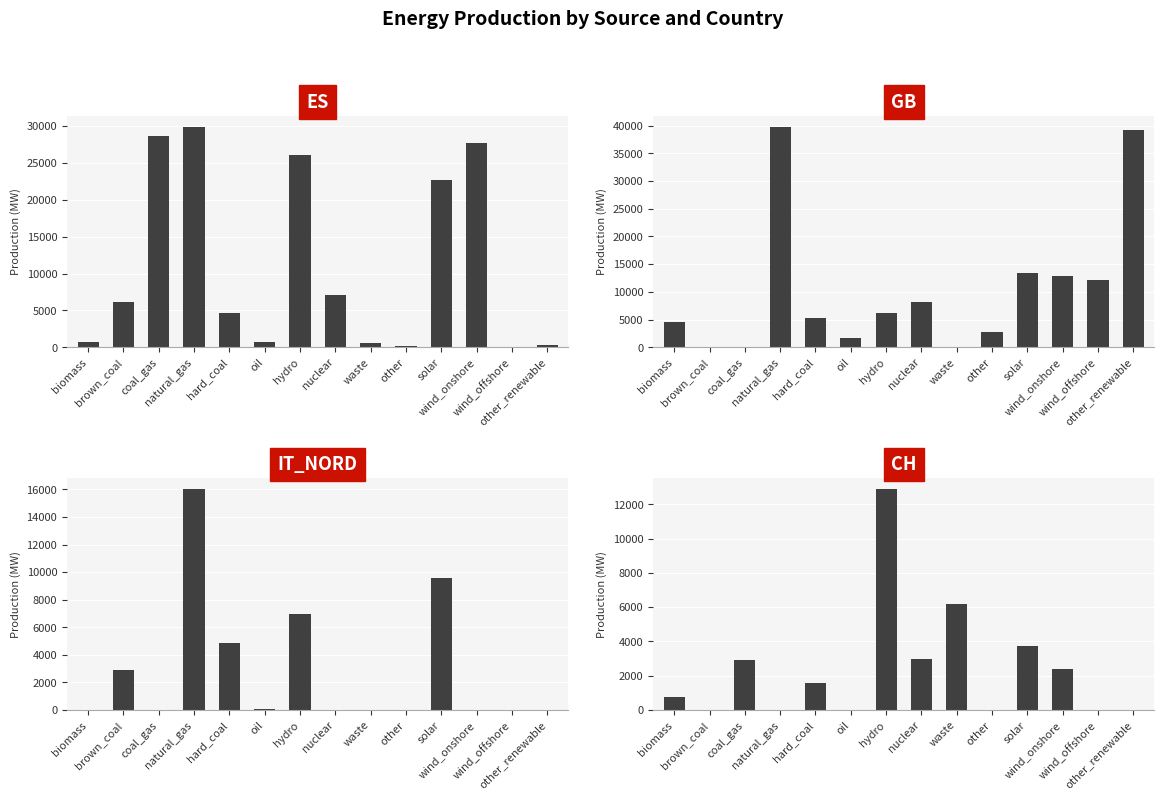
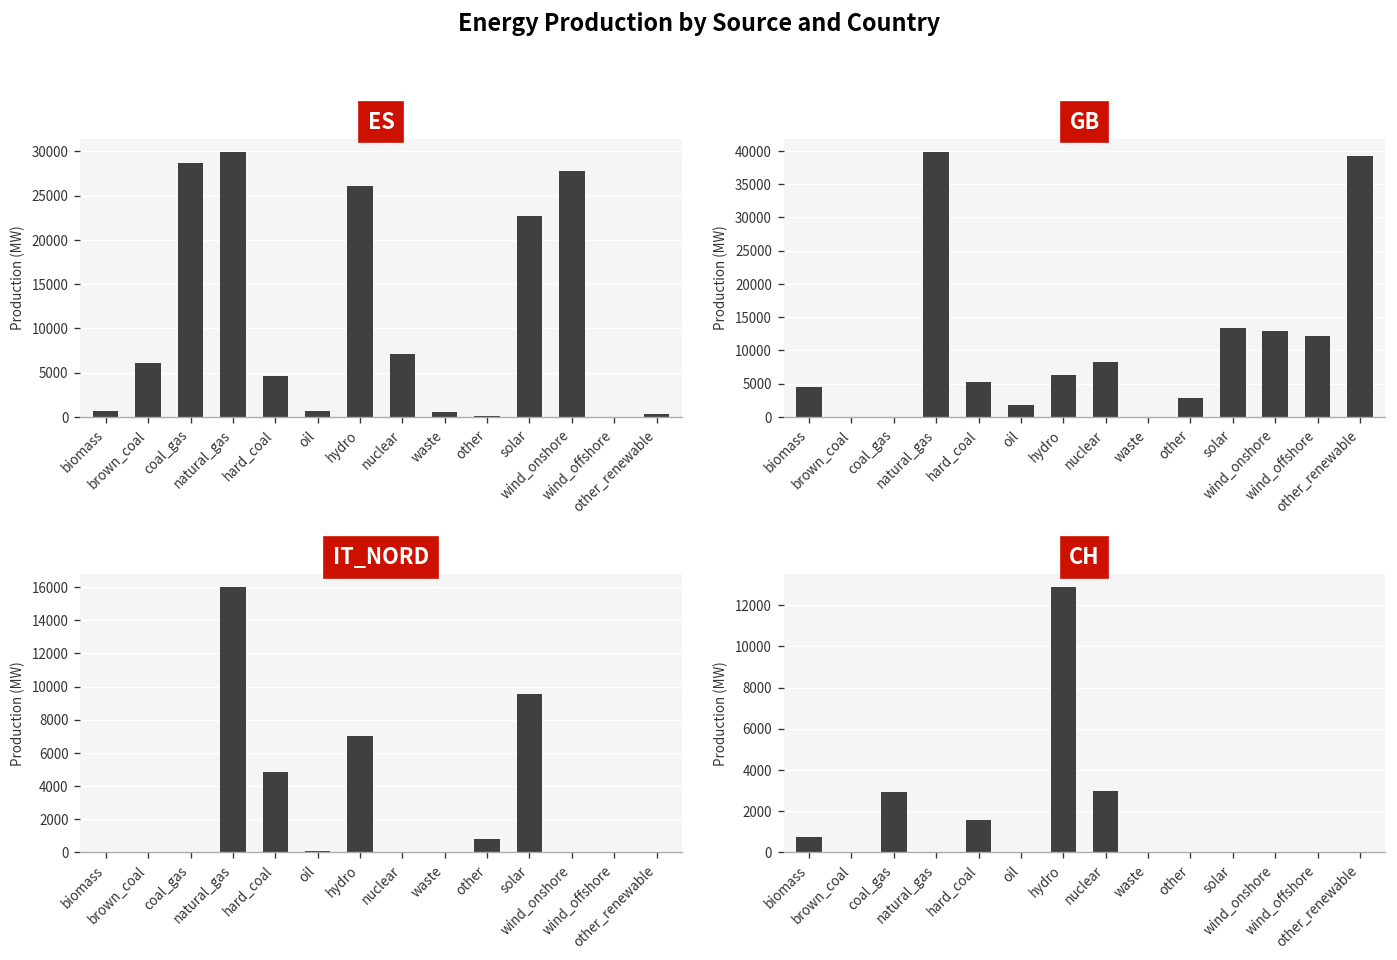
  {
    "ES": {
      "biomass": 1000,
      "brown_coal": 6000,
      "coal_gas": 29000,
      "natural_gas": 30000,
      "hard_coal": 5000,
      "oil": 1000,
      "hydro": 26000,
      "nuclear": 7000,
      "waste": 1000,
      "solar": 23000,
      "wind_onshore": 28000,
      "wind_offshore": 0
    },
    "GB": {
      "biomass": 5000,
      "brown_coal": 0,
      "coal_gas": 0,
      "natural_gas": 40000,
      "hard_coal": 5000,
      "oil": 2000,
      "hydro": 6000,
      "nuclear": 8000,
      "waste": 0,
      "other": 3000,
      "solar": 13000,
      "wind_onshore": 13000,
      "wind_offshore": 12000,
      "other_renewable": 39000
    },
    "IT_NORD": {
      "biomass": 0,
-     "brown_coal": 2900,
+     "brown_coal": 0,
      "coal_gas": 0,
      "natural_gas": 16000,
      "hard_coal": 4800,
      "hydro": 7000,
      "nuclear": 0,
      "waste": 0,
-     "other": 0,
+     "other": 800,
      "solar": 9600,
      "wind_onshore": 0,
      "wind_offshore": 0,
      "other_renewable": 0
    },
    "CH": {
      "biomass": 700,
      "brown_coal": 0,
      "coal_gas": 2900,
      "natural_gas": 0,
      "hard_coal": 1600,
      "oil": 0,
      "hydro": 12900,
      "nuclear": 3000,
-     "waste": 6200,
+     "waste": 0,
      "other": 0,
-     "solar": 3800,
-     "wind_onshore": 2400,
+     "solar": 0,
+     "wind_onshore": 0,
      "wind_offshore": 0,
      "other_renewable": 0
    }
  }
